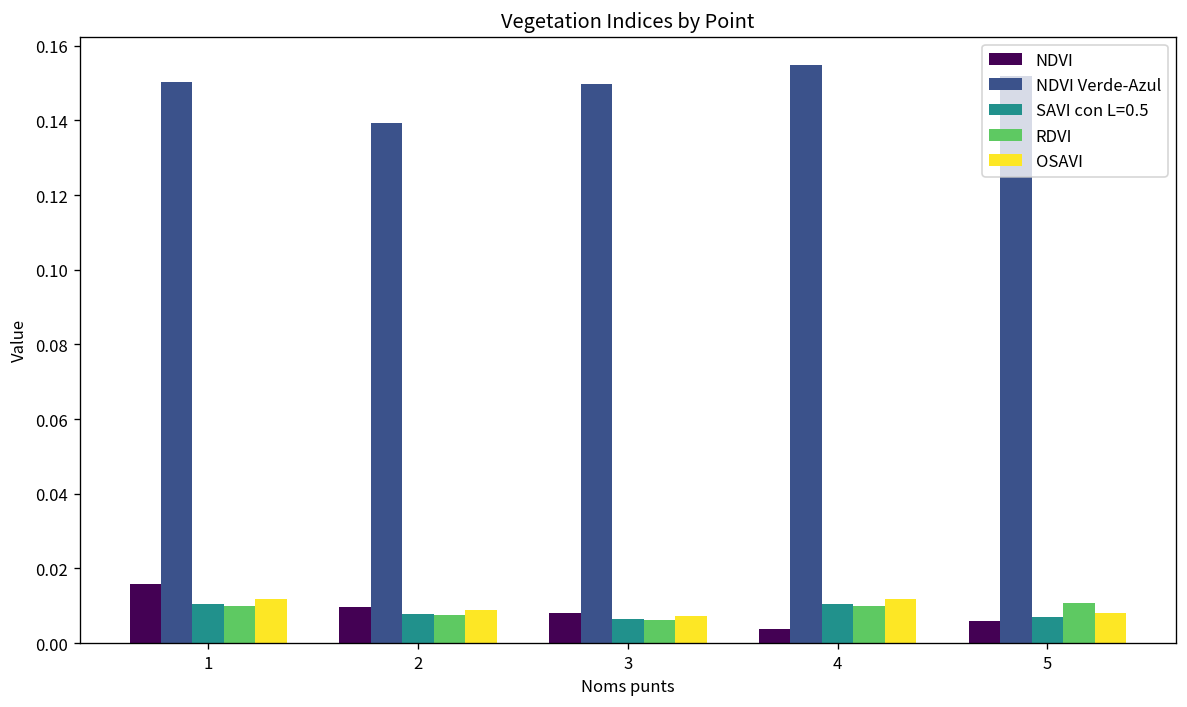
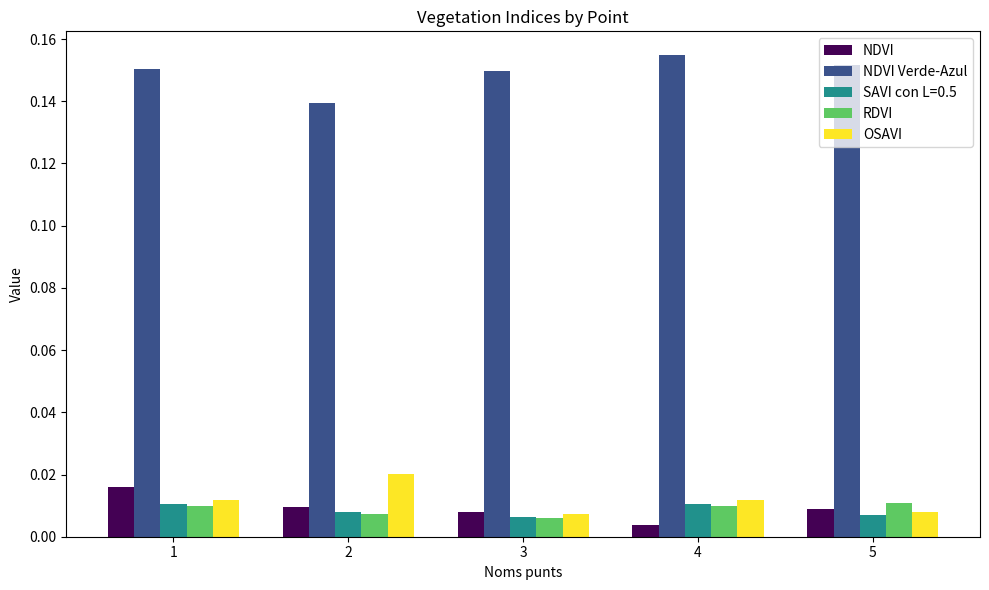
  {
    "NDVI": {
      "1": 0.016,
      "2": 0.010,
      "3": 0.008,
      "4": 0.004,
-     "5": 0.006
+     "5": 0.009
    },
    "NDVI Verde-Azul": {
      "1": 0.150,
      "2": 0.139,
      "3": 0.150,
      "4": 0.155
    },
    "SAVI con L=0.5": {
      "1": 0.011,
      "2": 0.008,
      "3": 0.006,
      "4": 0.010,
      "5": 0.007
    },
    "RDVI": {
      "1": 0.010,
      "2": 0.007,
      "3": 0.006,
      "4": 0.010,
      "5": 0.011
    },
    "OSAVI": {
      "1": 0.012,
-     "2": 0.009,
+     "2": 0.020,
      "3": 0.007,
      "4": 0.012,
      "5": 0.008
    }
  }
